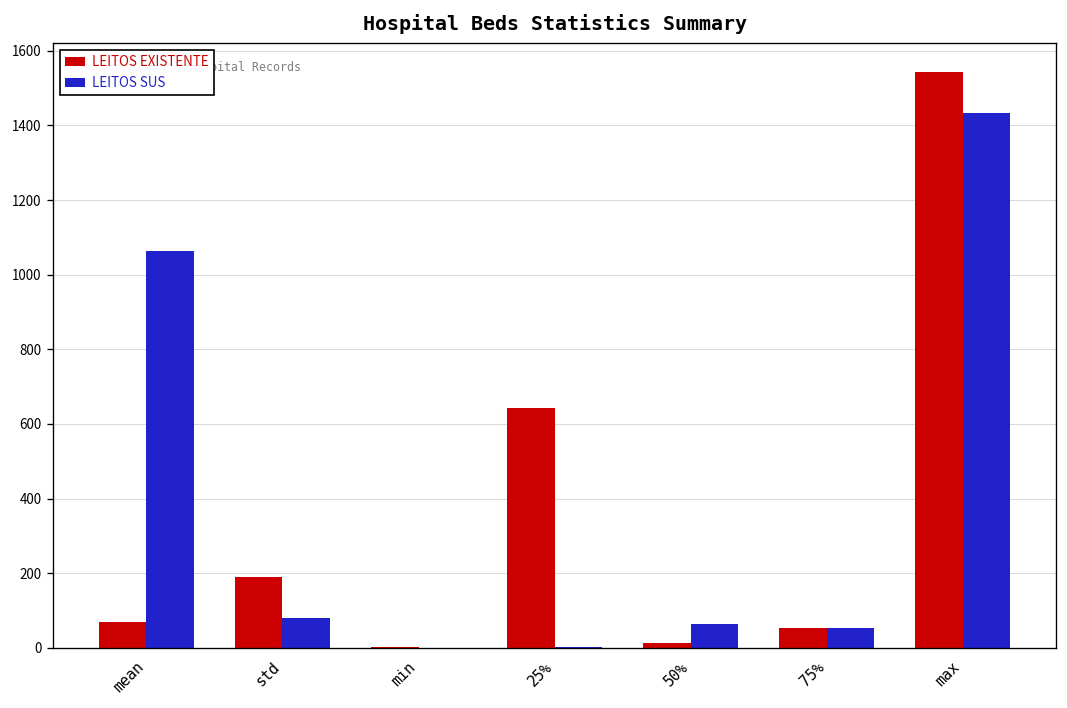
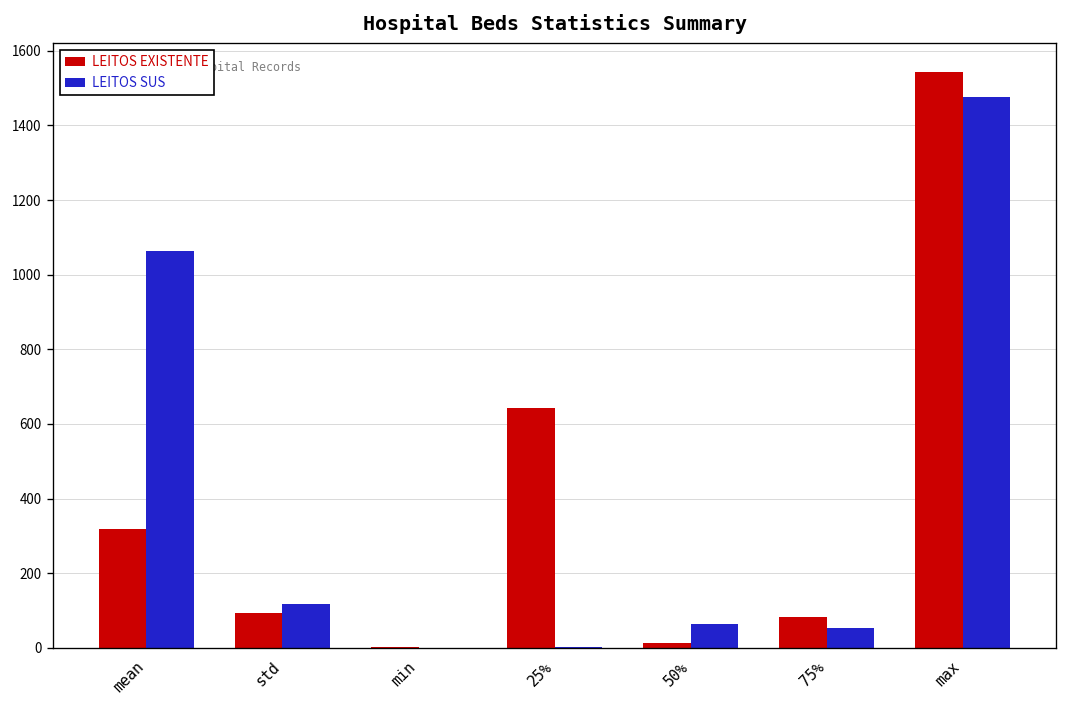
  {
    "LEITOS EXISTENTE": {
-     "mean": 70,
-     "std": 190,
+     "mean": 320,
+     "std": 90,
      "25%": 640,
      "50%": 10,
-     "75%": 50,
+     "75%": 80,
      "max": 1540
    },
    "LEITOS SUS": {
      "mean": 1060,
-     "std": 80,
+     "std": 120,
      "min": 0,
      "50%": 60,
      "75%": 50,
-     "max": 1430
+     "max": 1480
    }
  }
